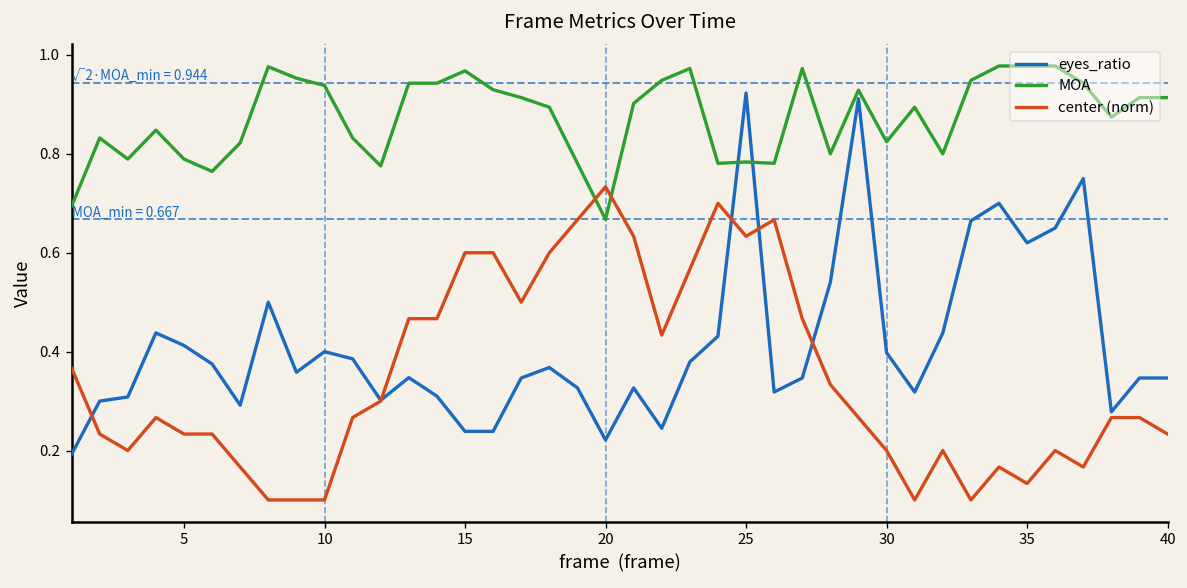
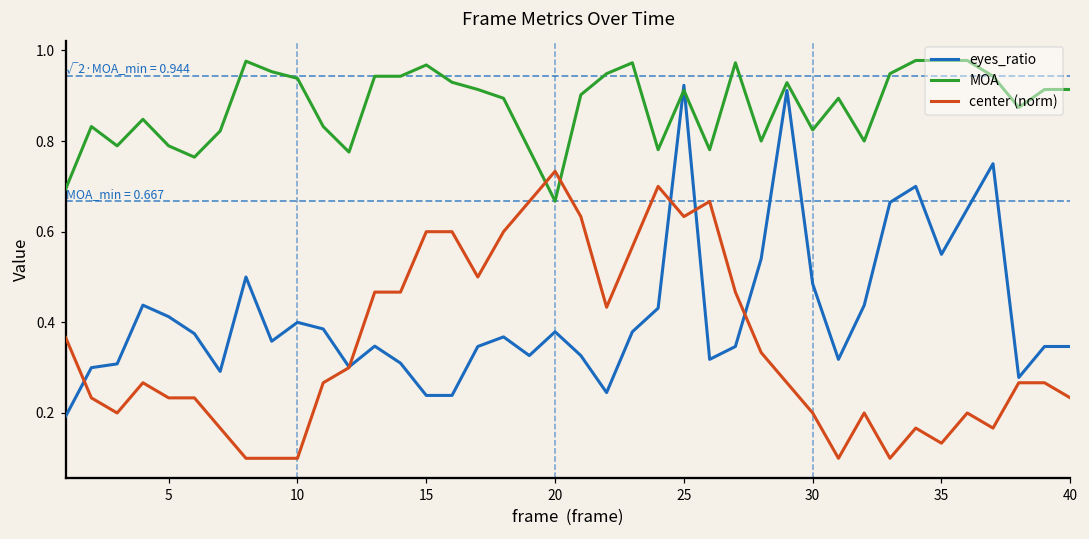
  {
    "eyes_ratio": {
      "5": 0.41,
      "10": 0.40,
      "15": 0.24,
-     "20": 0.22,
+     "20": 0.38,
      "25": 0.92,
-     "30": 0.40,
-     "35": 0.62,
+     "30": 0.48,
+     "35": 0.55,
      "40": 0.35
    },
    "MOA": {
      "5": 0.79,
      "10": 0.94,
      "15": 0.97,
      "20": 0.67,
-     "25": 0.78,
+     "25": 0.91,
      "30": 0.82,
      "40": 0.91
    },
    "center (norm)": {
      "5": 0.23,
      "10": 0.10,
      "15": 0.60,
      "20": 0.73,
      "25": 0.63,
      "30": 0.20,
      "35": 0.13,
      "40": 0.23
    }
  }
